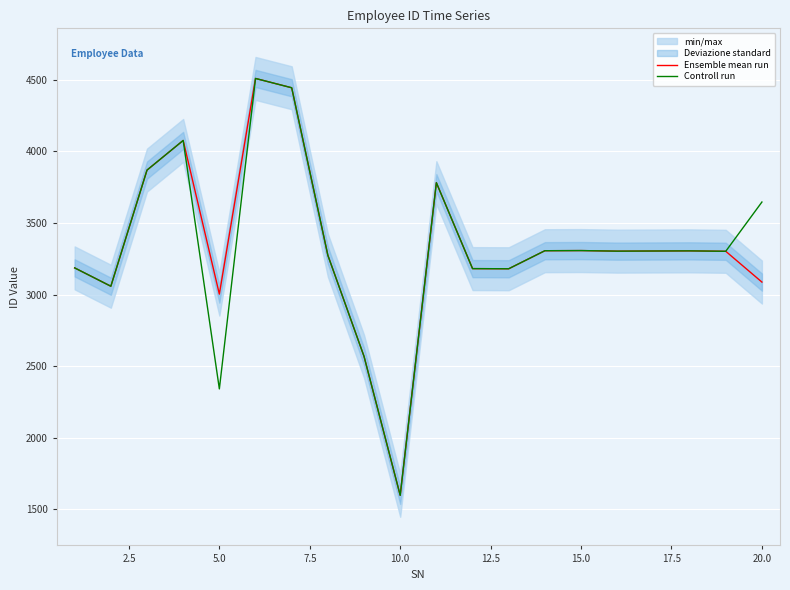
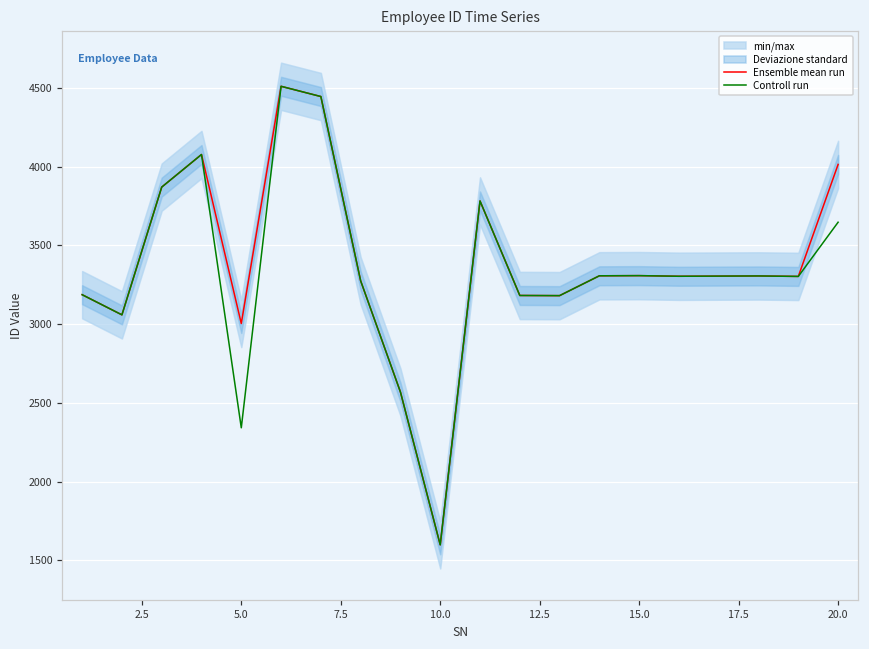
  {
    "Ensemble mean run": {
      "5.0": 3000,
-     "20.0": 3090
+     "20.0": 4010
    },
    "Controll run": {
      "5.0": 2340,
      "20.0": 3650
    }
  }
